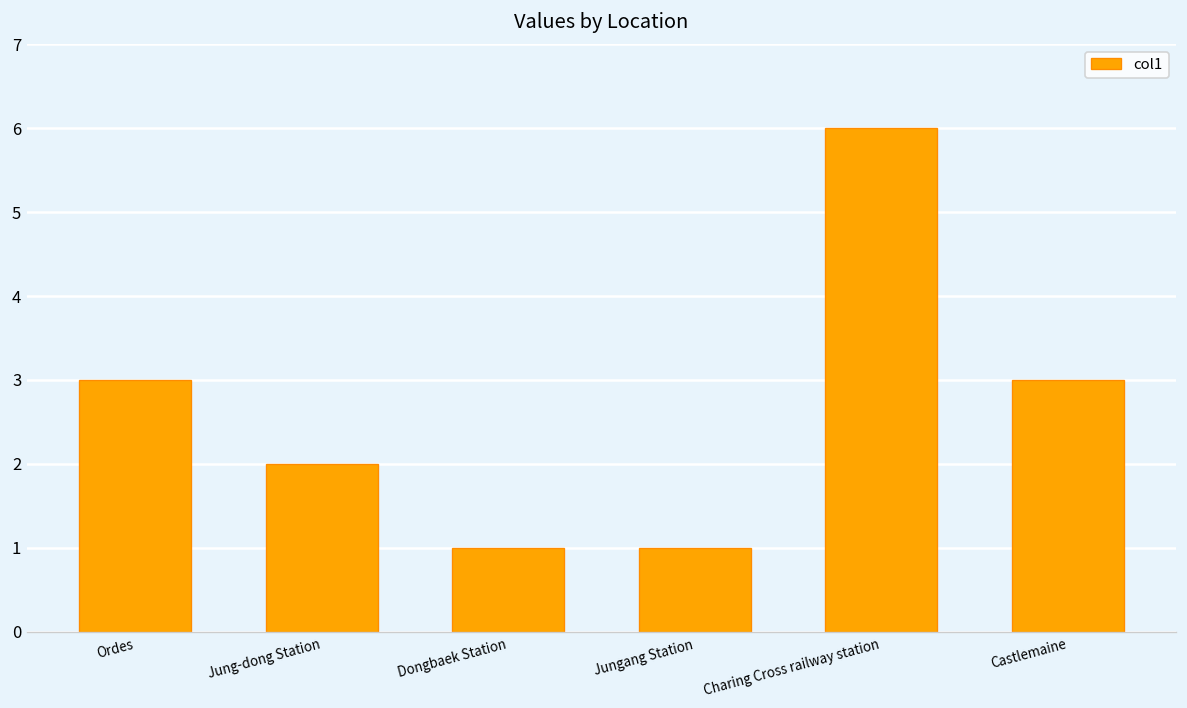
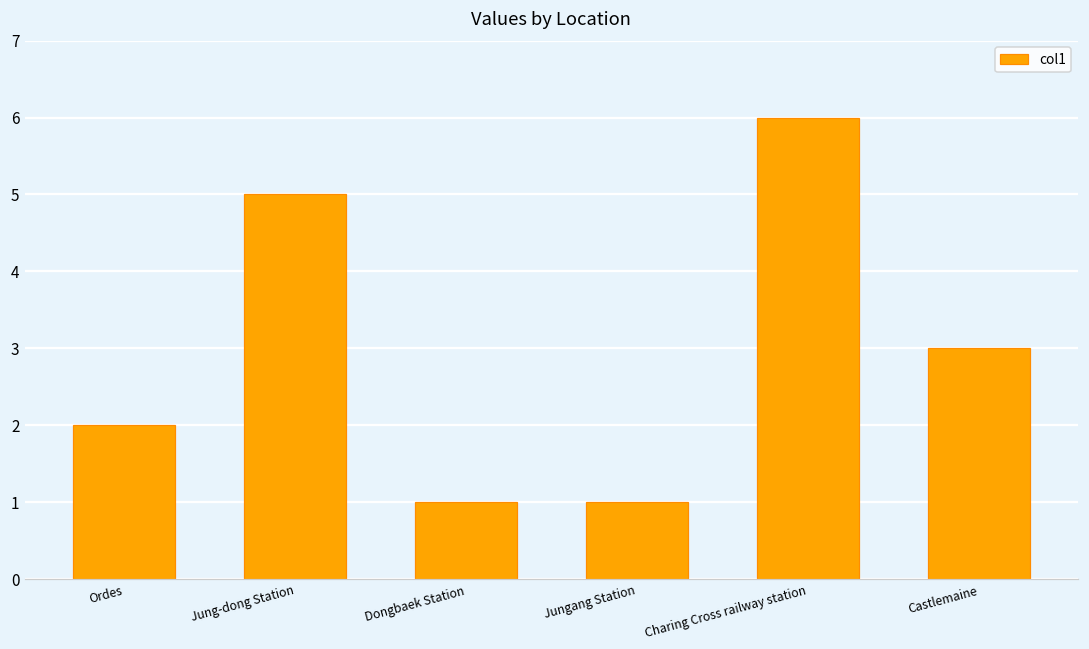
  {
-   "Ordes": 3,
-   "Jung-dong Station": 2,
+   "Ordes": 2,
+   "Jung-dong Station": 5,
    "Dongbaek Station": 1,
    "Jungang Station": 1,
    "Charing Cross railway station": 6,
    "Castlemaine": 3
  }
